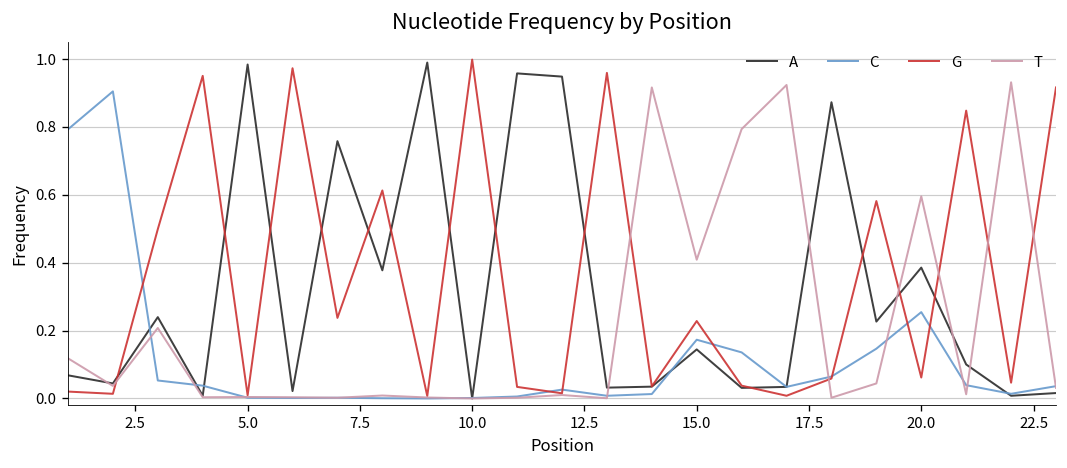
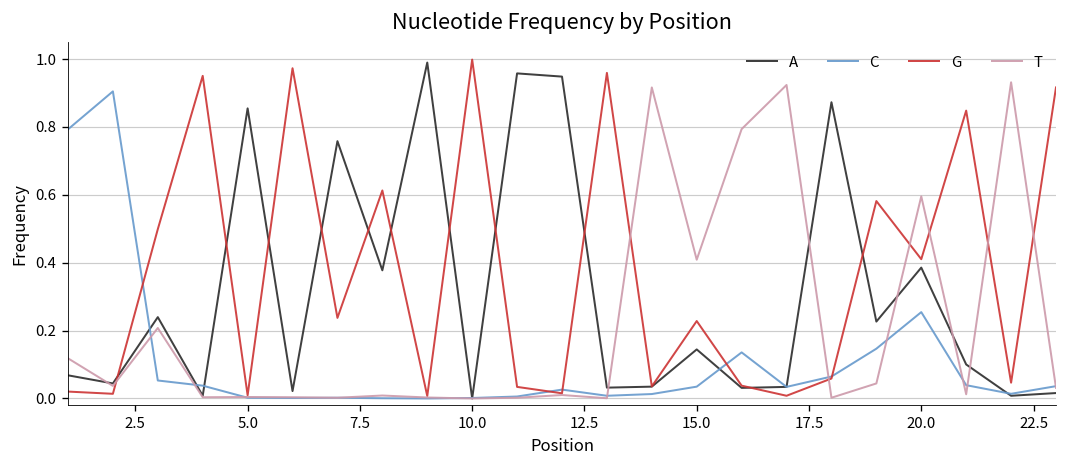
  {
    "A": {
-     "5.0": 0.98,
+     "5.0": 0.85,
      "15.0": 0.14,
      "20.0": 0.39
    },
    "C": {
-     "15.0": 0.17,
+     "15.0": 0.03,
      "20.0": 0.25
    },
    "G": {
      "10.0": 1.00,
      "15.0": 0.23,
-     "20.0": 0.06
+     "20.0": 0.41
    },
    "T": {
      "15.0": 0.41,
      "20.0": 0.60
    }
  }
